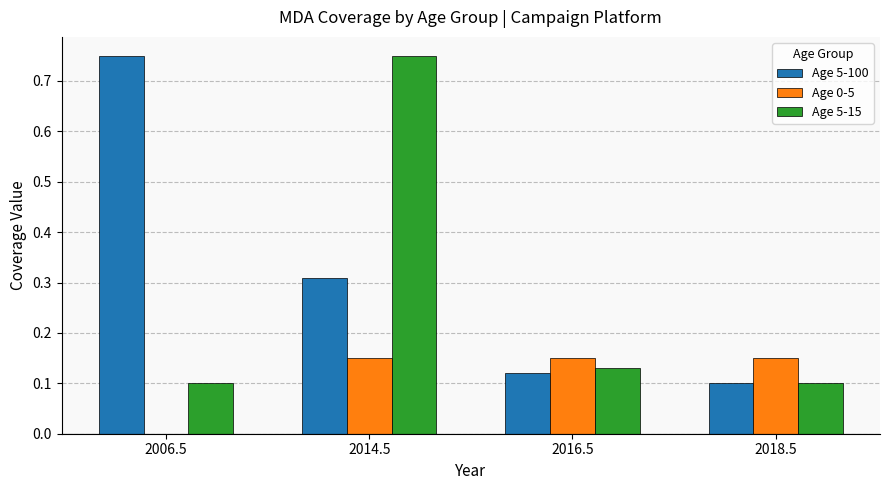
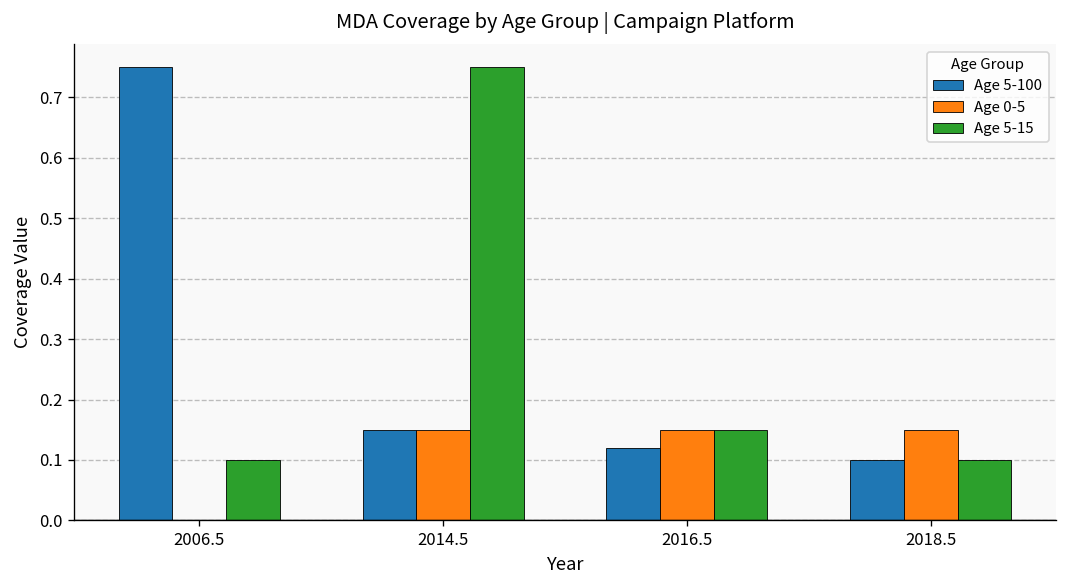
  {
    "Age 5-100": {
      "2006.5": 0.75,
-     "2014.5": 0.31,
+     "2014.5": 0.15,
      "2016.5": 0.12,
      "2018.5": 0.10
    },
    "Age 0-5": {
      "2006.5": 0.00,
      "2014.5": 0.15,
      "2016.5": 0.15,
      "2018.5": 0.15
    },
    "Age 5-15": {
      "2006.5": 0.10,
      "2014.5": 0.75,
-     "2016.5": 0.13,
+     "2016.5": 0.15,
      "2018.5": 0.10
    }
  }
